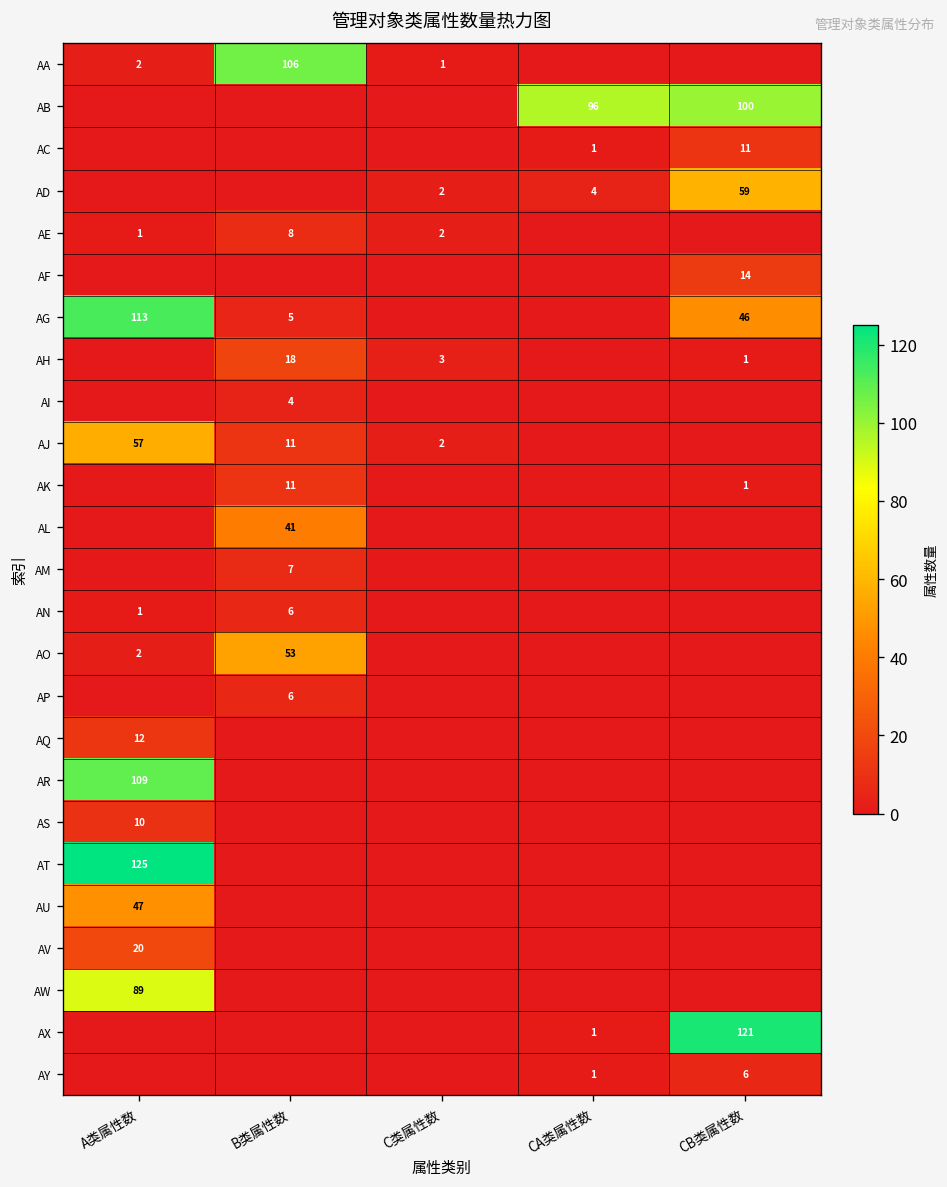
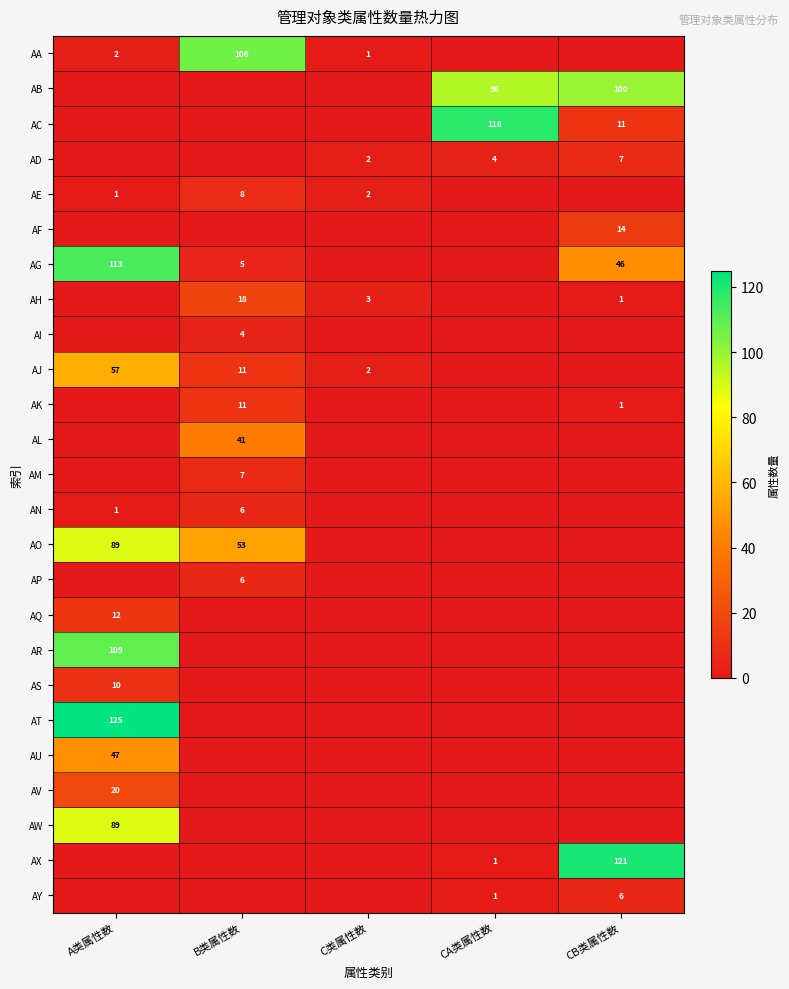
  {
    "AA": {
      "A类属性数": 2,
      "B类属性数": 106,
      "C类属性数": 1
    },
    "AB": {
      "CA类属性数": 96,
      "CB类属性数": 100
    },
    "AC": {
-     "CA类属性数": 1,
+     "CA类属性数": 118,
      "CB类属性数": 11
    },
    "AD": {
      "C类属性数": 2,
      "CA类属性数": 4,
-     "CB类属性数": 59
+     "CB类属性数": 7
    },
    "AE": {
      "A类属性数": 1,
      "B类属性数": 8,
      "C类属性数": 2
    },
    "AF": {
      "CB类属性数": 14
    },
    "AG": {
      "A类属性数": 113,
      "B类属性数": 5,
      "CB类属性数": 46
    },
    "AH": {
      "B类属性数": 18,
      "C类属性数": 3,
      "CB类属性数": 1
    },
    "AI": {
      "B类属性数": 4
    },
    "AJ": {
      "A类属性数": 57,
      "B类属性数": 11,
      "C类属性数": 2
    },
    "AK": {
      "B类属性数": 11,
      "CB类属性数": 1
    },
    "AL": {
      "B类属性数": 41
    },
    "AM": {
      "B类属性数": 7
    },
    "AN": {
      "A类属性数": 1,
      "B类属性数": 6
    },
    "AO": {
-     "A类属性数": 2,
+     "A类属性数": 89,
      "B类属性数": 53
    },
    "AP": {
      "B类属性数": 6
    },
    "AQ": {
      "A类属性数": 12
    },
    "AR": {
      "A类属性数": 109
    },
    "AS": {
      "A类属性数": 10
    },
    "AT": {
      "A类属性数": 125
    },
    "AU": {
      "A类属性数": 47
    },
    "AV": {
      "A类属性数": 20
    },
    "AW": {
      "A类属性数": 89
    },
    "AX": {
      "CA类属性数": 1,
      "CB类属性数": 121
    },
    "AY": {
      "CA类属性数": 1,
      "CB类属性数": 6
    }
  }
